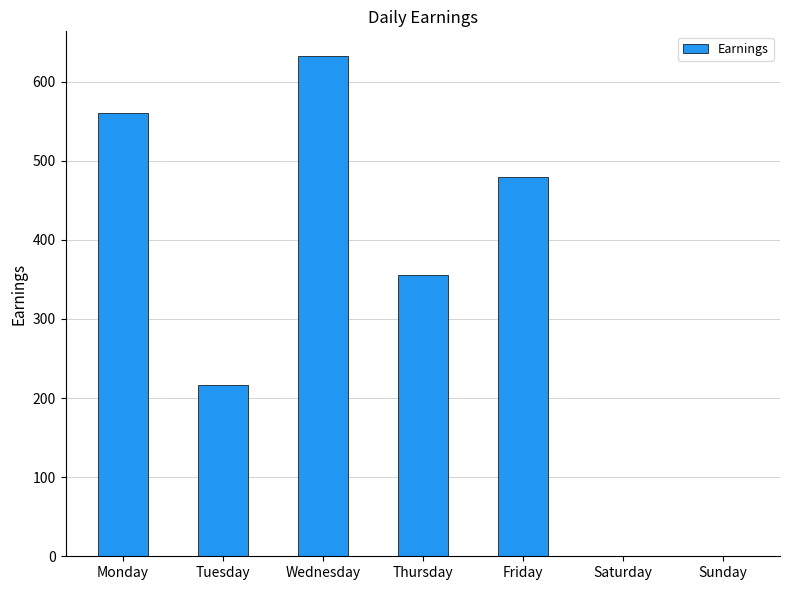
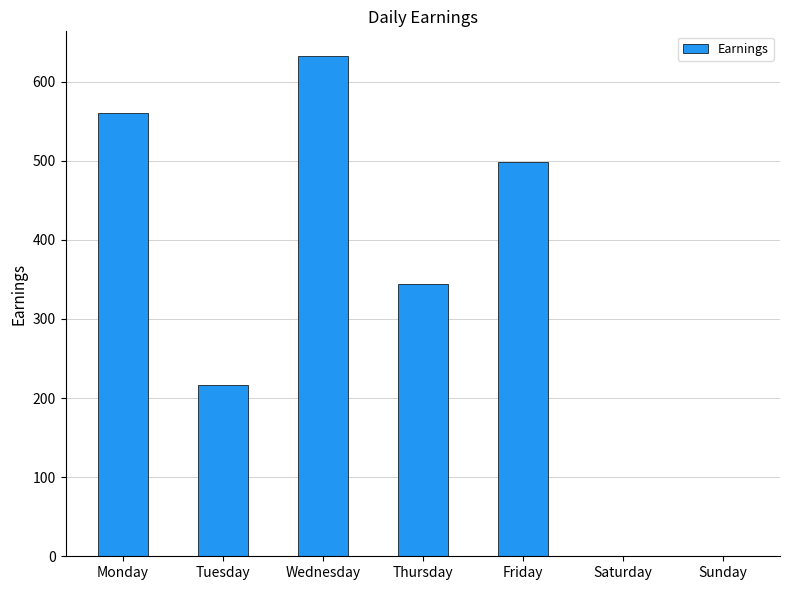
  {
    "Monday": 560,
    "Tuesday": 220,
    "Wednesday": 630,
-   "Thursday": 360,
-   "Friday": 480,
+   "Thursday": 340,
+   "Friday": 500,
    "Saturday": 0,
    "Sunday": 0
  }
